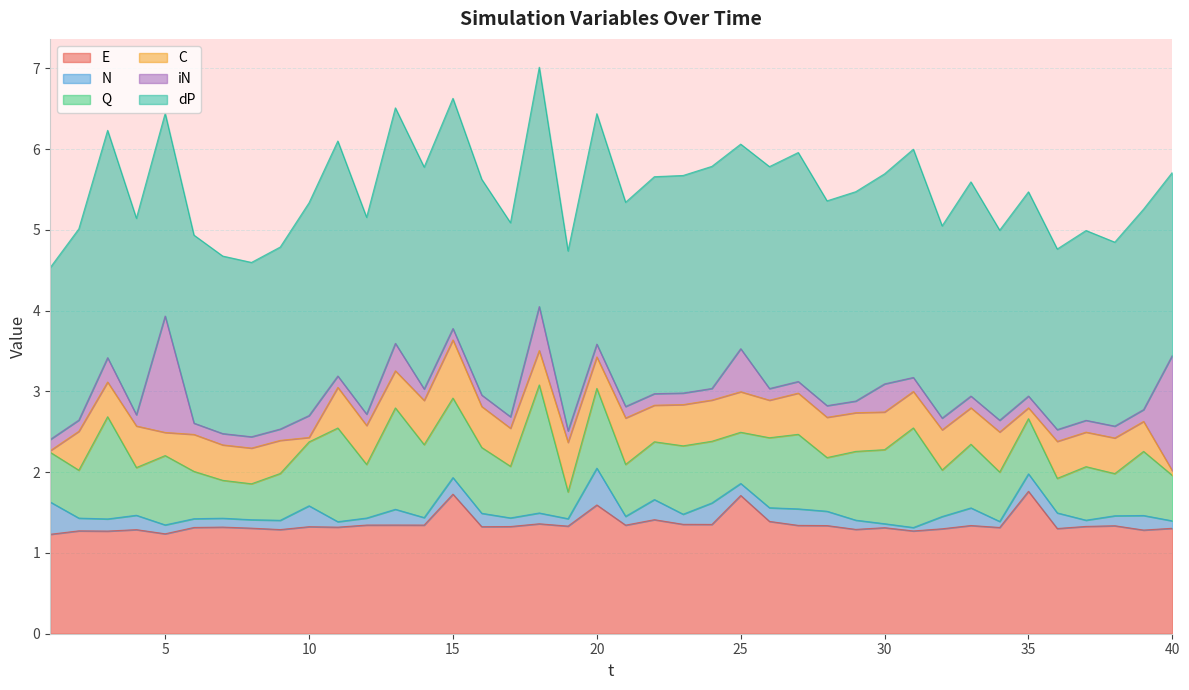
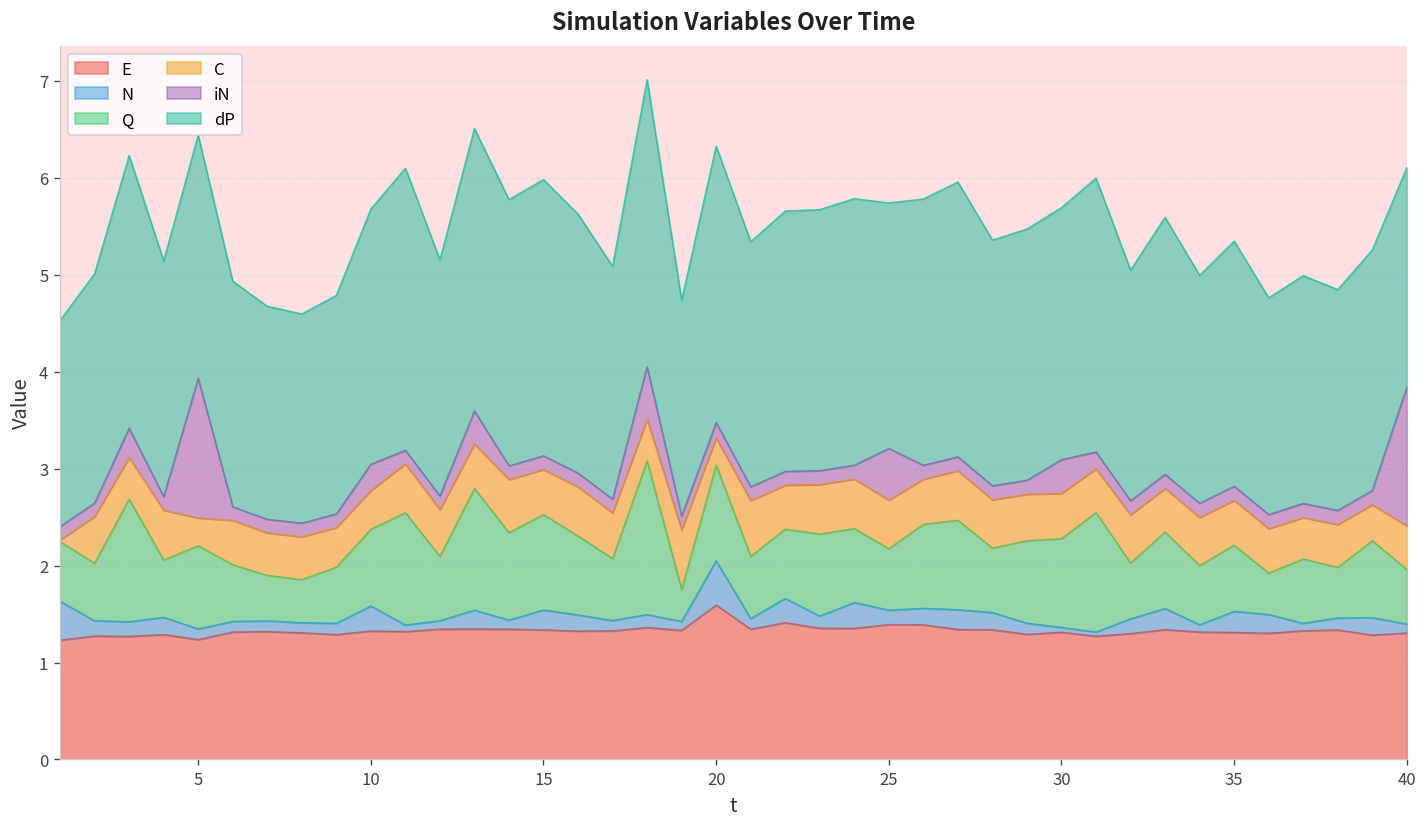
  {
    "E": {
      "5": 1.2,
      "10": 1.3,
-     "15": 1.7,
+     "15": 1.3,
      "20": 1.6,
-     "25": 1.7,
+     "25": 1.4,
      "30": 1.3,
-     "35": 1.8,
+     "35": 1.3,
      "40": 1.3
    },
    "C": {
      "5": 0.3,
-     "10": 0.1,
-     "15": 0.7,
-     "20": 0.4,
+     "10": 0.4,
+     "15": 0.5,
+     "20": 0.3,
      "25": 0.5,
      "30": 0.5,
-     "35": 0.1,
-     "40": 0.1
+     "35": 0.5,
+     "40": 0.5
    },
    "iN": {
      "5": 1.4,
      "10": 0.3,
      "15": 0.1,
      "20": 0.2,
      "25": 0.5,
      "30": 0.3,
      "35": 0.1,
      "40": 1.4
    }
  }
